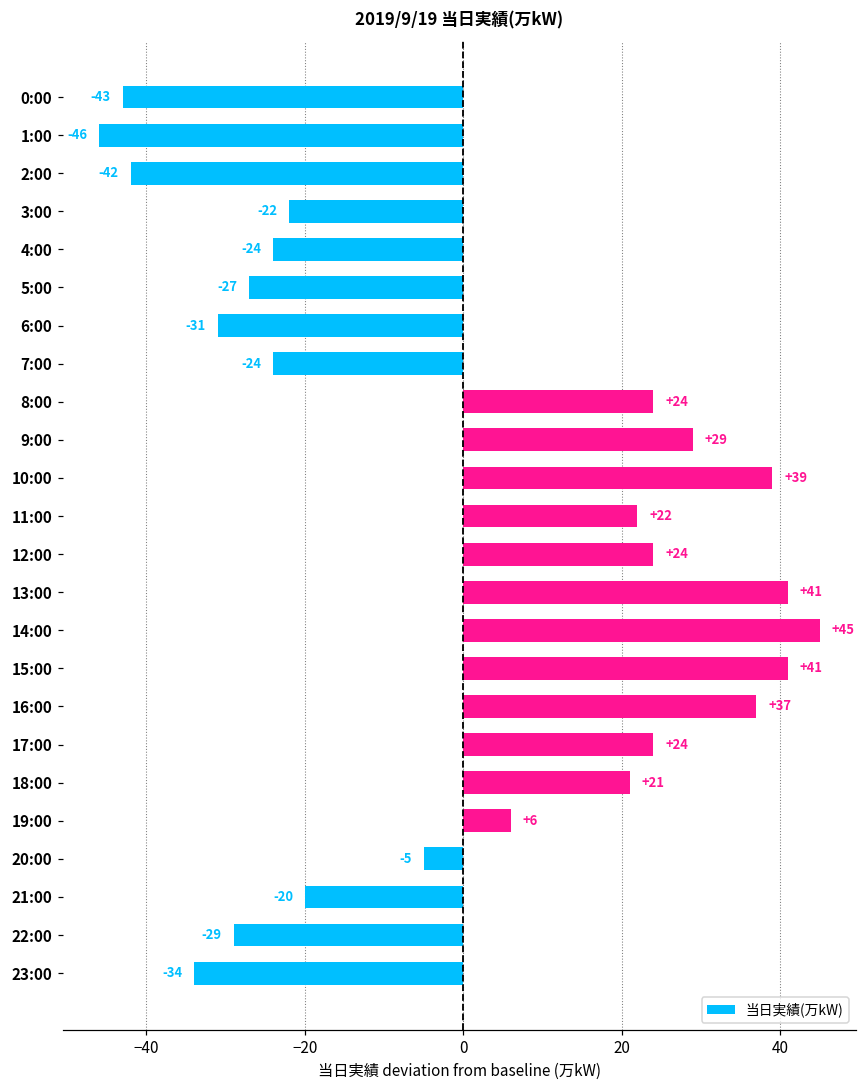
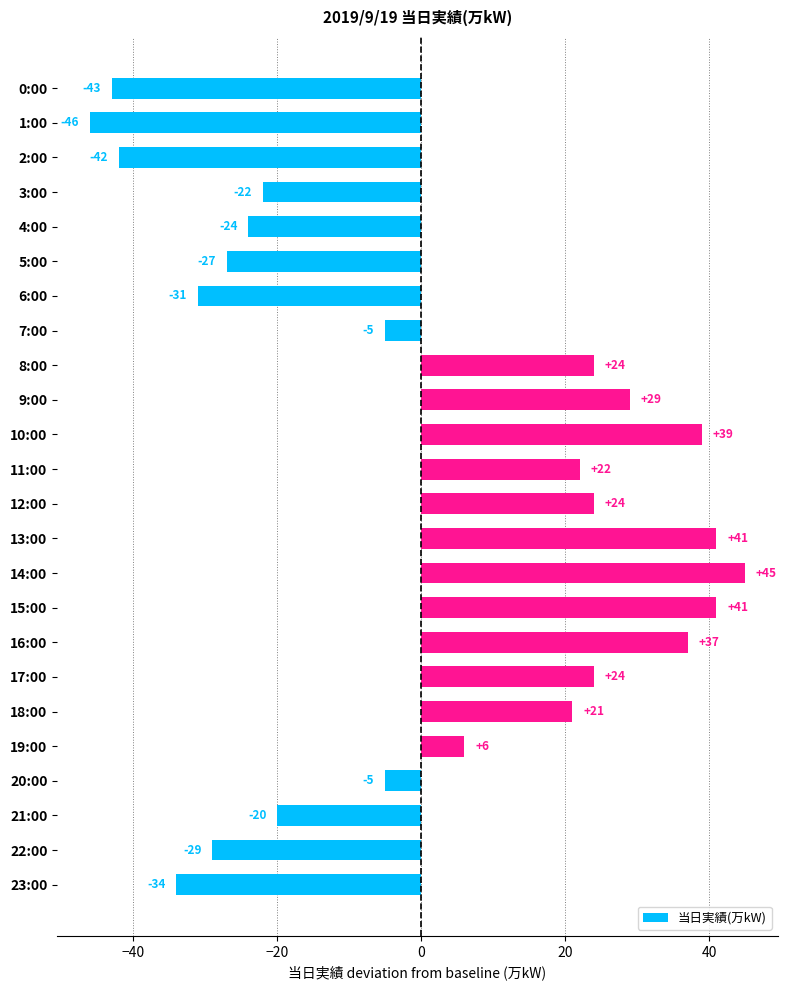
  {
    "0:00": "-43",
    "1:00": "-46",
    "2:00": "-42",
    "3:00": "-22",
    "4:00": "-24",
    "5:00": "-27",
    "6:00": "-31",
-   "7:00": "-24",
+   "7:00": "-5",
    "8:00": "+24",
    "9:00": "+29",
    "10:00": "+39",
    "11:00": "+22",
    "12:00": "+24",
    "13:00": "+41",
    "14:00": "+45",
    "15:00": "+41",
    "16:00": "+37",
    "17:00": "+24",
    "18:00": "+21",
    "19:00": "+6",
    "20:00": "-5",
    "21:00": "-20",
    "22:00": "-29",
    "23:00": "-34"
  }
